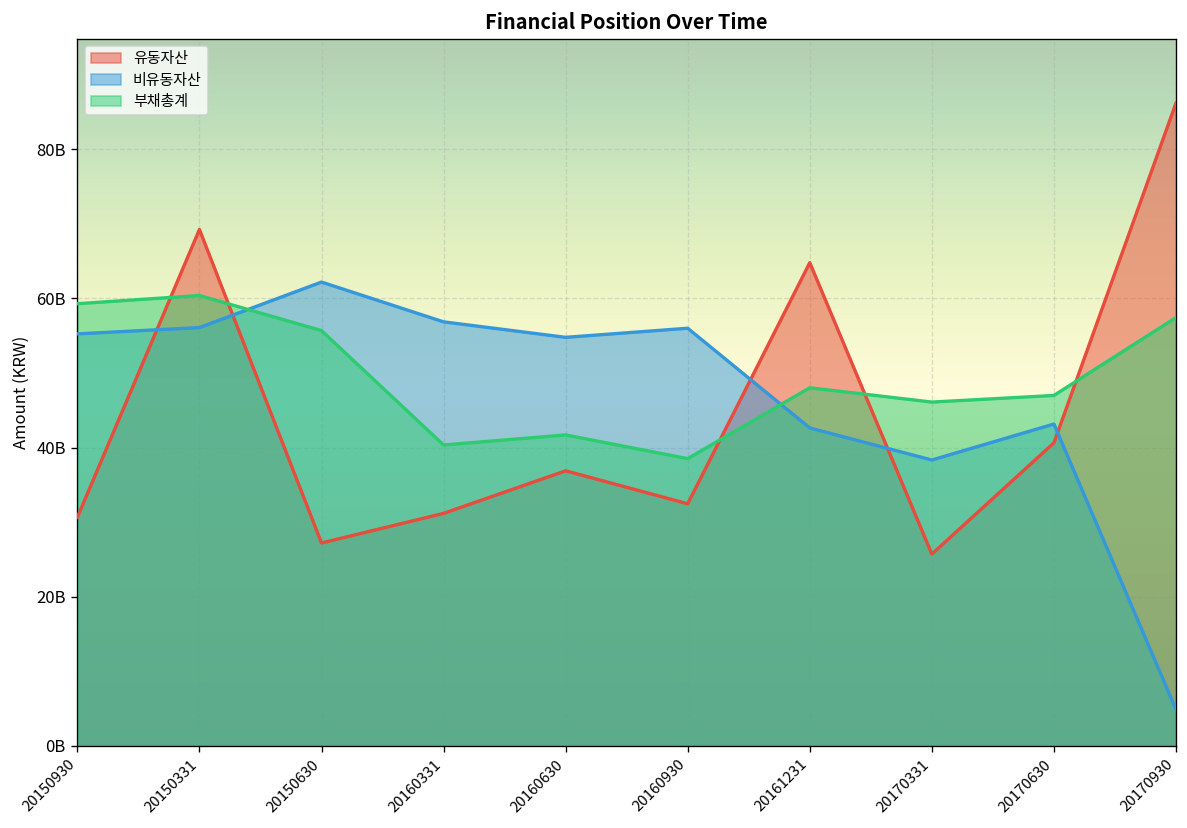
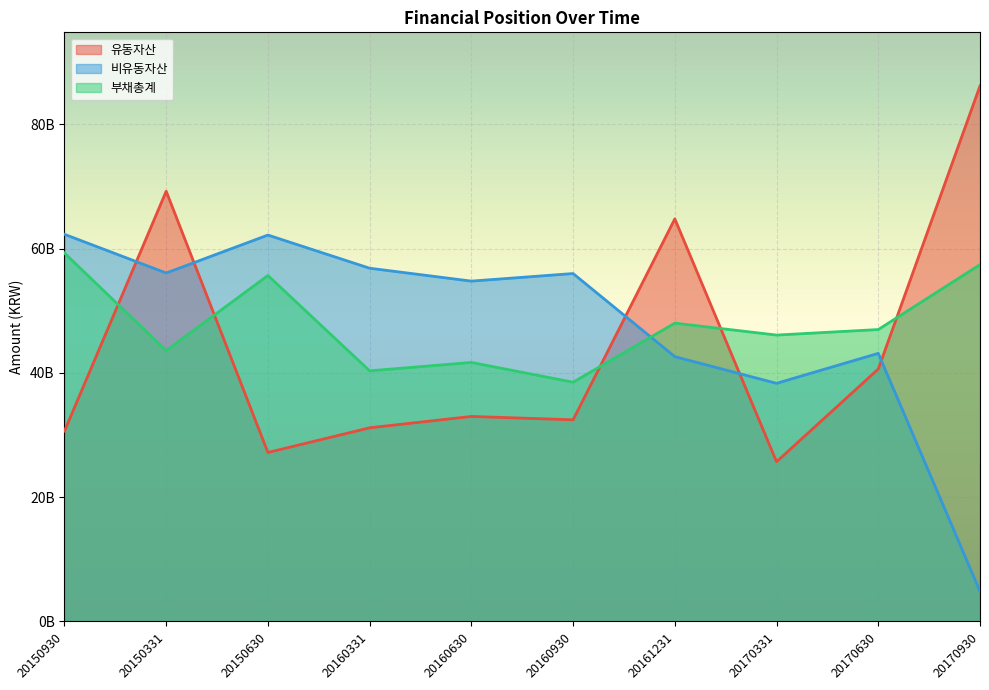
  {
    "유동자산": {
      "20150930": 31000000000,
      "20150331": 69000000000,
      "20150630": 27000000000,
      "20160331": 31000000000,
-     "20160630": 37000000000,
+     "20160630": 33000000000,
      "20160930": 32000000000,
      "20161231": 65000000000,
      "20170331": 26000000000,
      "20170630": 41000000000,
      "20170930": 86000000000
    },
    "비유동자산": {
-     "20150930": 55000000000,
+     "20150930": 62000000000,
      "20150331": 56000000000,
      "20150630": 62000000000,
      "20160331": 57000000000,
      "20160630": 55000000000,
      "20160930": 56000000000,
      "20161231": 43000000000,
      "20170331": 38000000000,
      "20170630": 43000000000,
      "20170930": 5000000000
    },
    "부채총계": {
      "20150930": 59000000000,
-     "20150331": 60000000000,
+     "20150331": 44000000000,
      "20150630": 56000000000,
      "20160331": 40000000000,
      "20160630": 42000000000,
      "20160930": 39000000000,
      "20161231": 48000000000,
      "20170331": 46000000000,
      "20170630": 47000000000,
      "20170930": 57000000000
    }
  }
